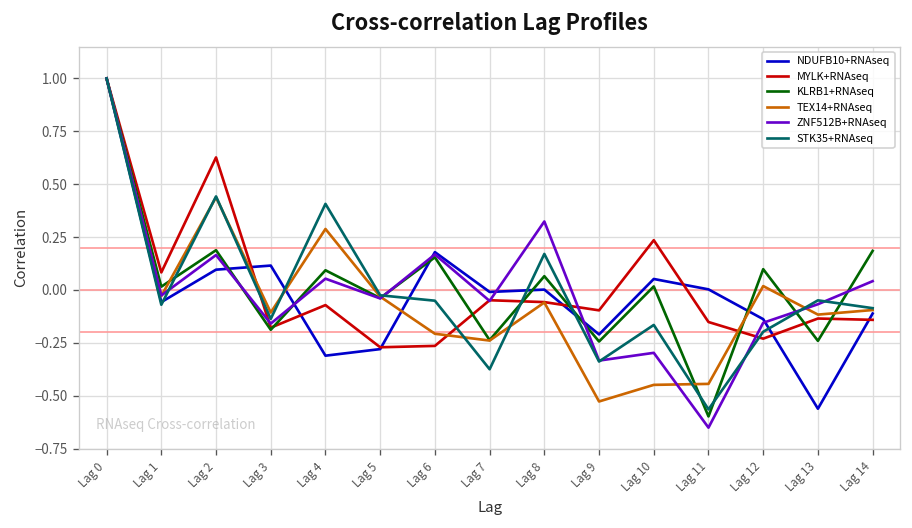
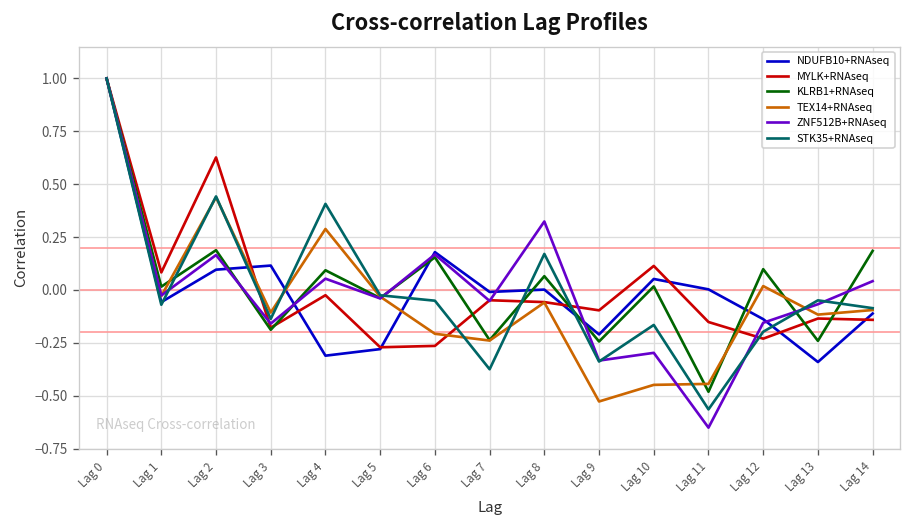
  {
    "NDUFB10+RNAseq": {
      "Lag 2": 0.10,
      "Lag 3": 0.12,
      "Lag 4": -0.31,
      "Lag 7": -0.01,
      "Lag 8": 0.00,
      "Lag 9": -0.21,
      "Lag 10": 0.05,
      "Lag 11": 0.00,
      "Lag 12": -0.14,
-     "Lag 13": -0.56,
+     "Lag 13": -0.34,
      "Lag 14": -0.11
    },
    "MYLK+RNAseq": {
      "Lag 1": 0.08,
      "Lag 2": 0.63,
-     "Lag 4": -0.07,
+     "Lag 4": -0.02,
      "Lag 6": -0.26,
      "Lag 9": -0.10,
-     "Lag 10": 0.24,
+     "Lag 10": 0.11,
      "Lag 11": -0.15,
      "Lag 12": -0.23,
      "Lag 13": -0.13,
      "Lag 14": -0.14
    },
    "KLRB1+RNAseq": {
      "Lag 1": 0.02,
      "Lag 2": 0.19,
      "Lag 4": 0.09,
      "Lag 8": 0.07,
      "Lag 9": -0.24,
      "Lag 10": 0.02,
-     "Lag 11": -0.60,
+     "Lag 11": -0.48,
      "Lag 12": 0.10,
      "Lag 13": -0.24,
      "Lag 14": 0.18
    },
    "TEX14+RNAseq": {
      "Lag 3": -0.11,
      "Lag 4": 0.29,
      "Lag 6": -0.21,
      "Lag 9": -0.53,
      "Lag 10": -0.45,
      "Lag 11": -0.44,
      "Lag 12": 0.02,
      "Lag 13": -0.12
    },
    "ZNF512B+RNAseq": {
      "Lag 2": 0.17,
      "Lag 3": -0.16,
      "Lag 4": 0.05,
      "Lag 8": 0.32,
      "Lag 10": -0.30,
      "Lag 11": -0.65,
      "Lag 12": -0.15,
      "Lag 13": -0.07,
      "Lag 14": 0.04
    },
    "STK35+RNAseq": {
      "Lag 3": -0.14,
      "Lag 4": 0.41,
      "Lag 6": -0.05,
      "Lag 7": -0.37,
      "Lag 8": 0.17,
      "Lag 10": -0.17,
      "Lag 11": -0.56,
      "Lag 12": -0.20,
      "Lag 13": -0.05
    }
  }
